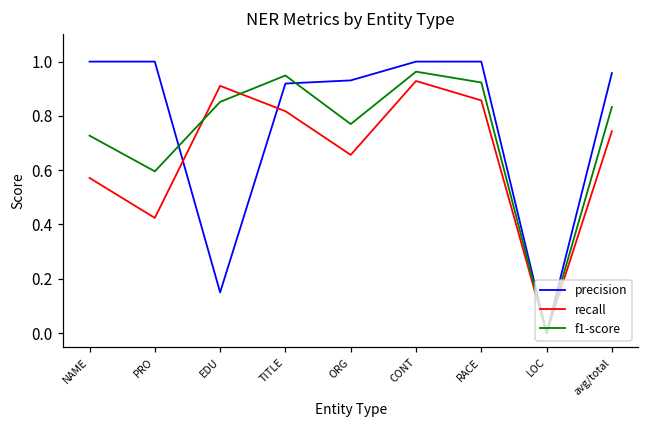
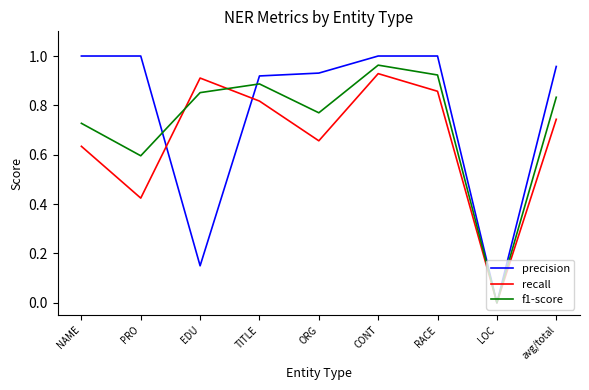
  {
    "precision": {
      "NAME": 1.00,
      "PRO": 1.00,
      "EDU": 0.15,
      "TITLE": 0.92,
      "ORG": 0.93,
      "CONT": 1.00,
      "RACE": 1.00,
      "avg/total": 0.96
    },
    "recall": {
-     "NAME": 0.57,
+     "NAME": 0.63,
      "PRO": 0.42,
      "EDU": 0.91,
      "TITLE": 0.82,
      "ORG": 0.66,
      "CONT": 0.93,
      "RACE": 0.86,
      "avg/total": 0.74
    },
    "f1-score": {
      "NAME": 0.73,
      "PRO": 0.60,
      "EDU": 0.85,
-     "TITLE": 0.95,
+     "TITLE": 0.89,
      "ORG": 0.77,
      "CONT": 0.96,
      "RACE": 0.92,
      "avg/total": 0.83
    }
  }
